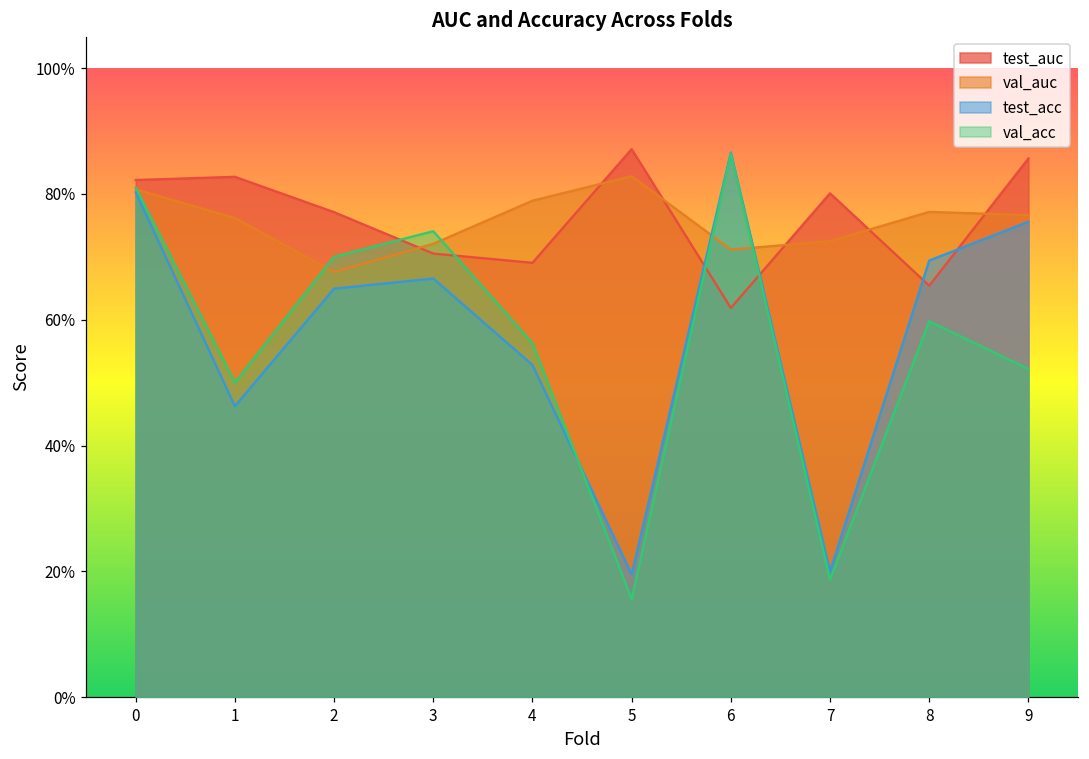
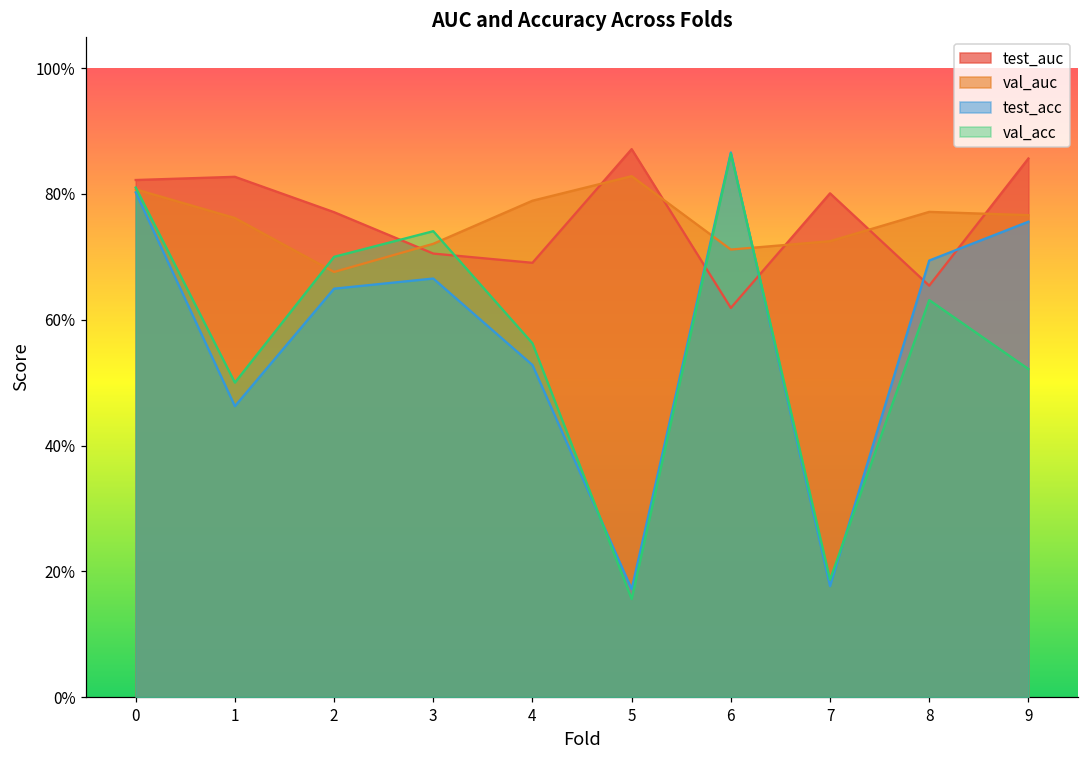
  {
    "test_acc": {
      "0": "80%",
      "1": "46%",
      "2": "65%",
      "3": "67%",
      "4": "53%",
-     "5": "20%",
-     "7": "20%",
+     "5": "17%",
+     "7": "18%",
      "8": "69%",
      "9": "76%"
    },
    "val_acc": {
      "1": "50%",
      "2": "70%",
      "3": "74%",
      "4": "56%",
      "5": "16%",
      "7": "19%",
-     "8": "60%",
+     "8": "63%",
      "9": "52%"
    }
  }
